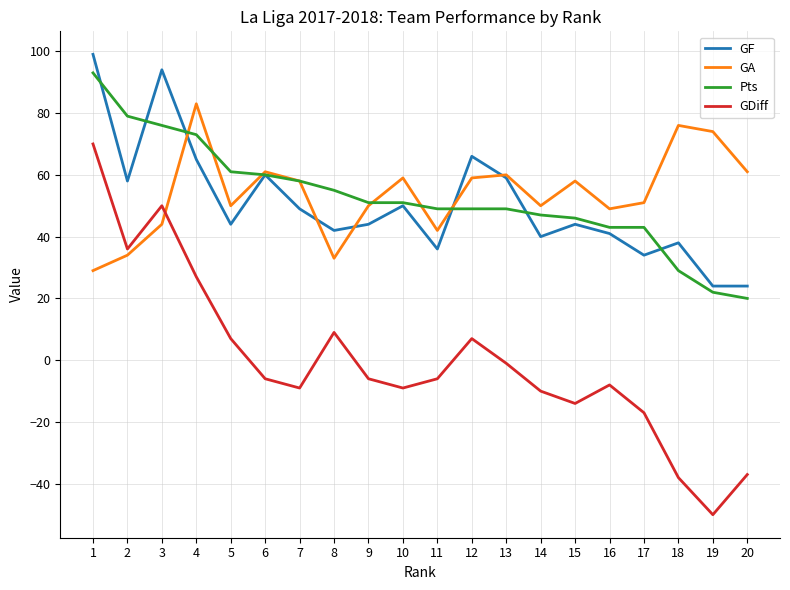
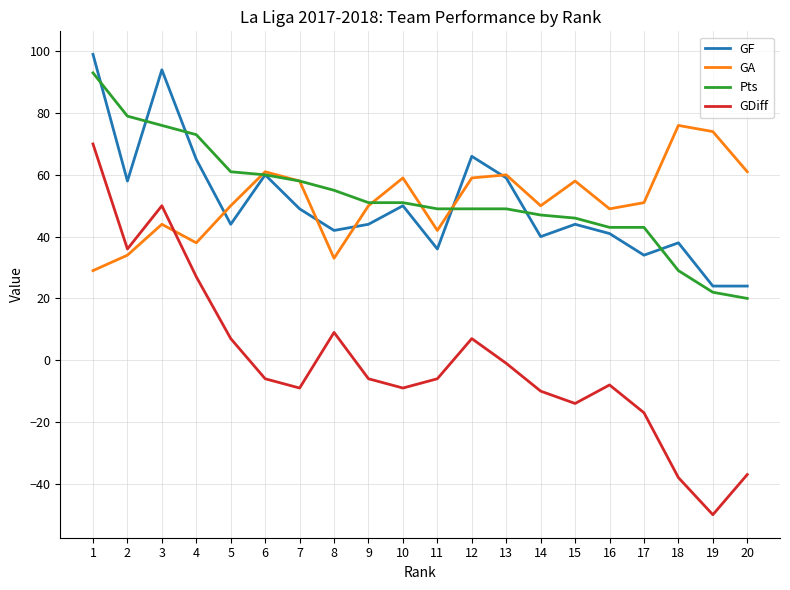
  {
    "GF": {
      "1": 99,
      "2": 58,
      "3": 94,
      "4": 65,
      "5": 44,
      "7": 49,
      "8": 42,
      "9": 44,
      "10": 50,
      "11": 36,
      "12": 66,
      "13": 59,
      "14": 40,
      "15": 44,
      "16": 41,
      "17": 34,
      "18": 38,
      "19": 24,
      "20": 24
    },
    "GA": {
      "1": 29,
      "2": 34,
      "3": 44,
-     "4": 83,
+     "4": 38,
      "5": 50,
      "6": 61,
      "8": 33,
      "9": 50,
      "10": 59,
      "11": 42,
      "12": 59,
      "13": 60,
      "14": 50,
      "15": 58,
      "16": 49,
      "17": 51,
      "18": 76,
      "19": 74,
      "20": 61
    },
    "Pts": {
      "1": 93,
      "2": 79,
      "3": 76,
      "4": 73,
      "5": 61,
      "8": 55,
      "9": 51,
      "10": 51,
      "11": 49,
      "12": 49,
      "13": 49,
      "14": 47,
      "15": 46,
      "16": 43,
      "17": 43,
      "18": 29,
      "19": 22,
      "20": 20
    },
    "GDiff": {
      "1": 70,
      "2": 36,
      "3": 50,
      "4": 27,
      "5": 7,
      "6": -6,
      "7": -9,
      "8": 9,
      "9": -6,
      "10": -9,
      "11": -6,
      "12": 7,
      "13": -1,
      "14": -10,
      "15": -14,
      "16": -8,
      "17": -17,
      "18": -38,
      "19": -50,
      "20": -37
    }
  }
